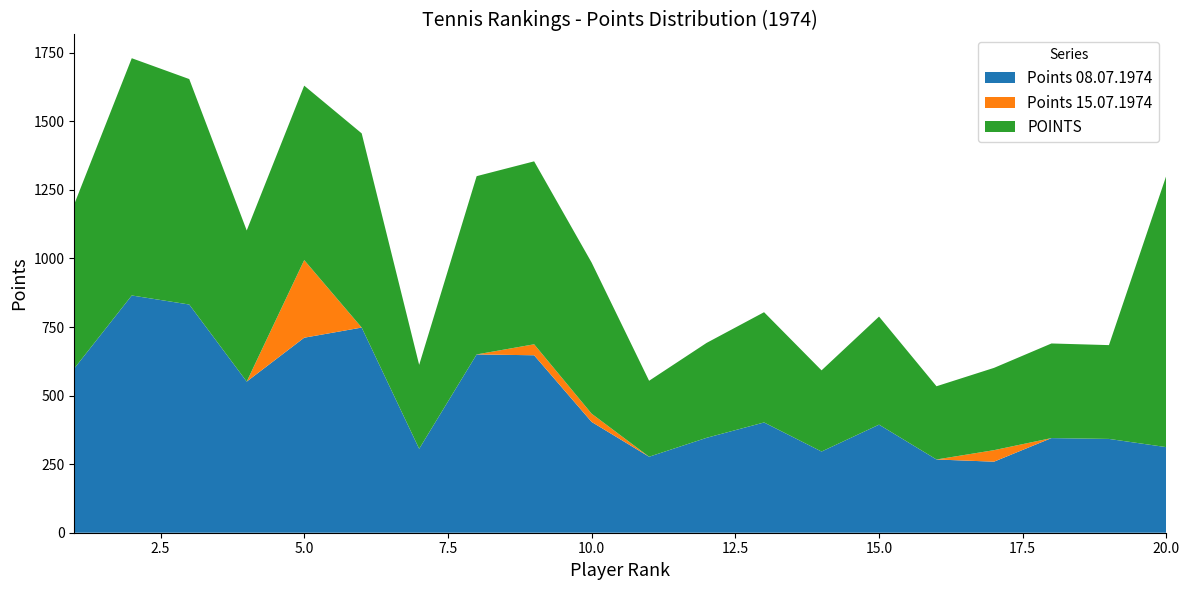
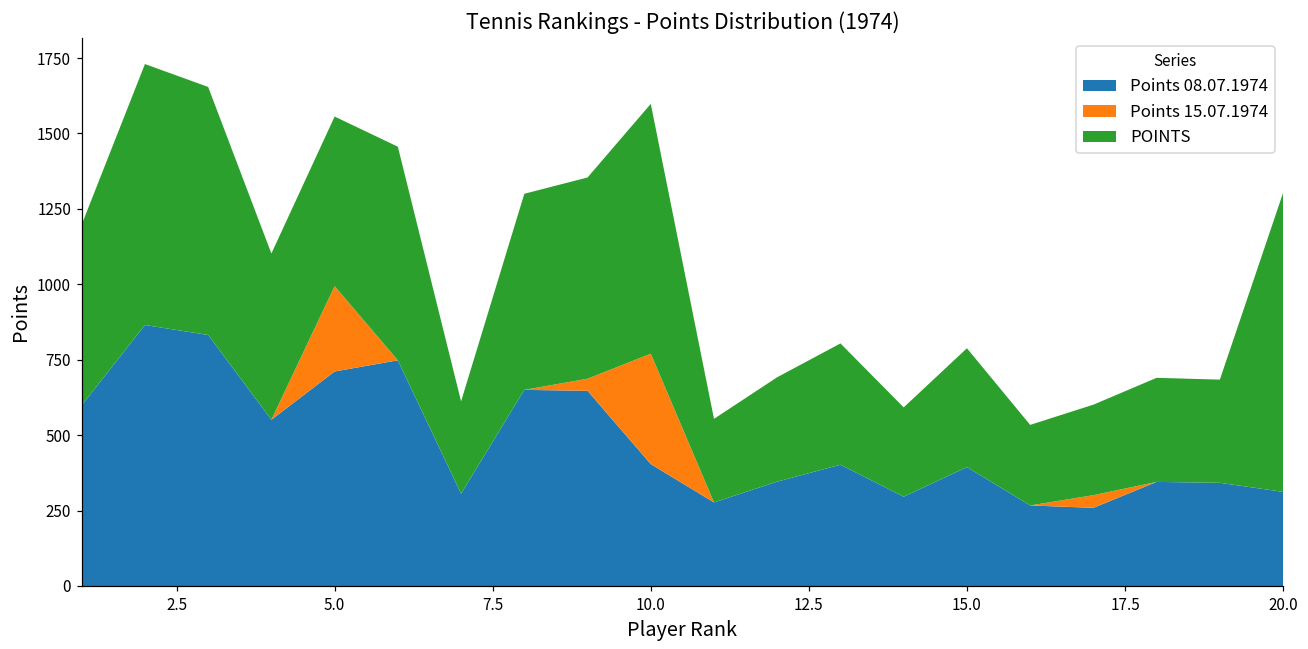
  {
    "Points 15.07.1974": {
-     "10.0": 30
+     "10.0": 370
    },
    "POINTS": {
-     "5.0": 640,
-     "10.0": 550,
+     "5.0": 560,
+     "10.0": 830,
      "15.0": 390,
      "20.0": 990
    }
  }
